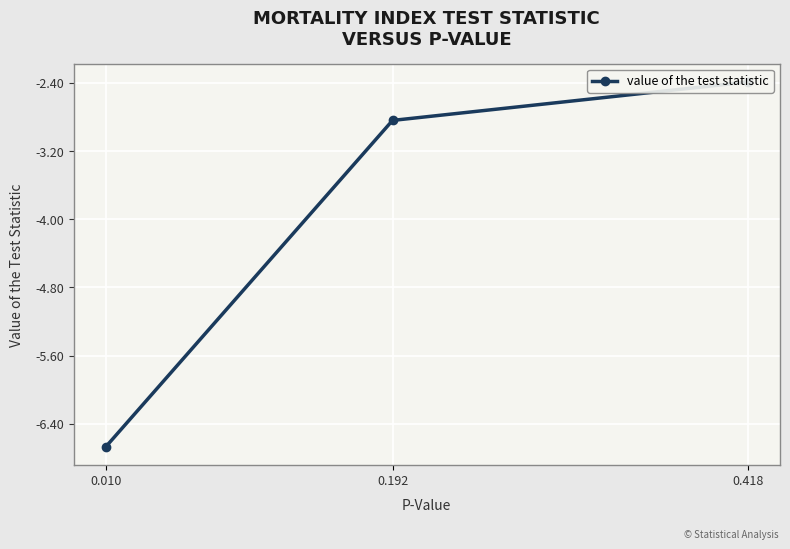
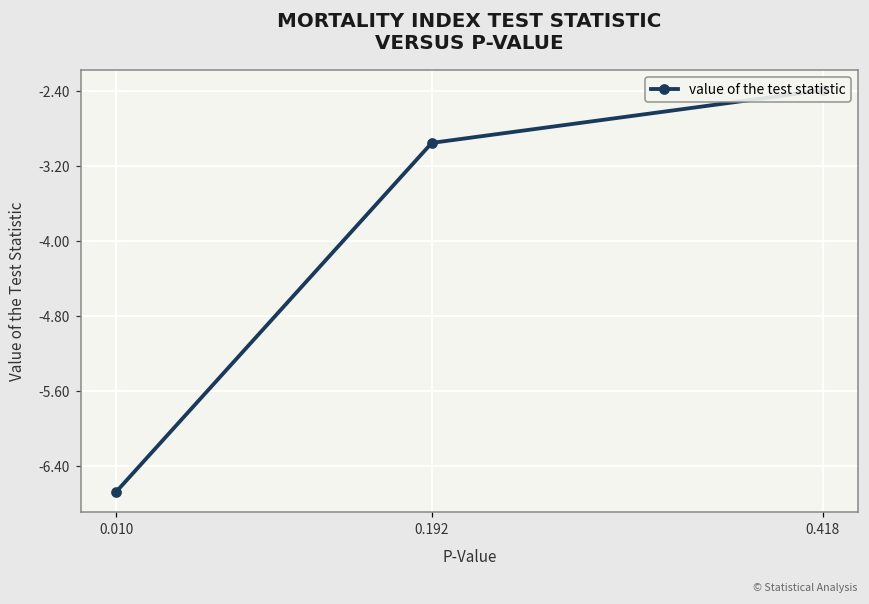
  {
    "0.010": -6.7,
-   "0.192": -2.8
+   "0.192": -3.0
  }
